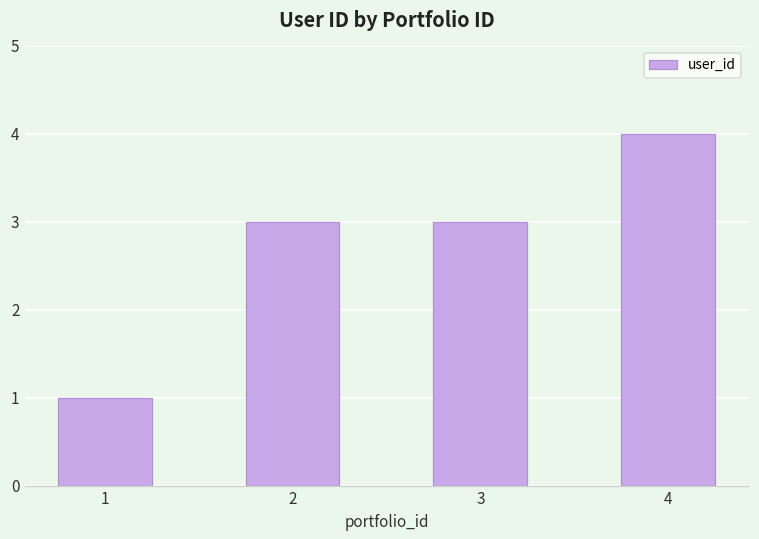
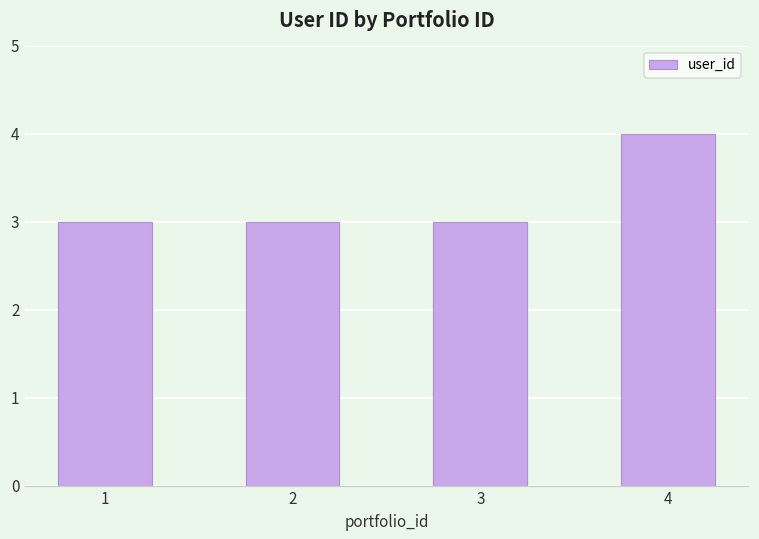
  {
-   "1": 1,
+   "1": 3,
    "2": 3,
    "3": 3,
    "4": 4
  }
